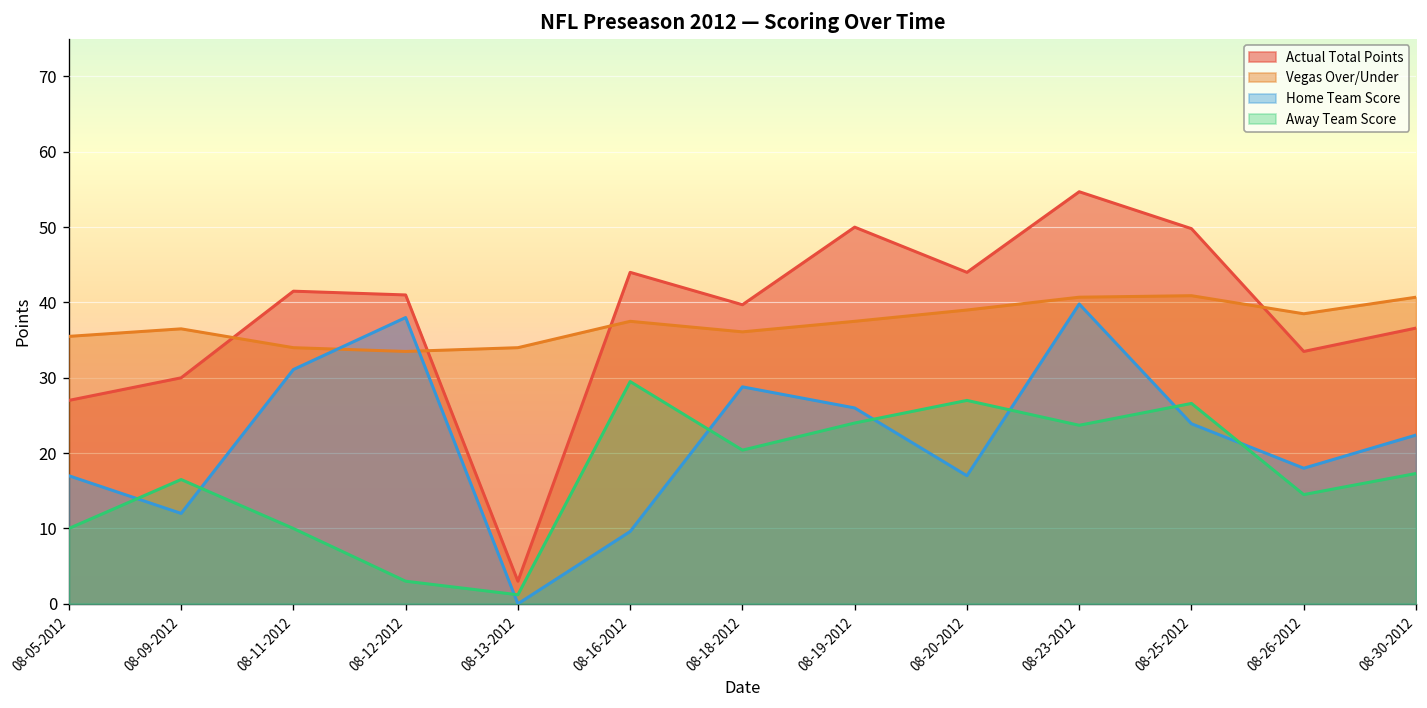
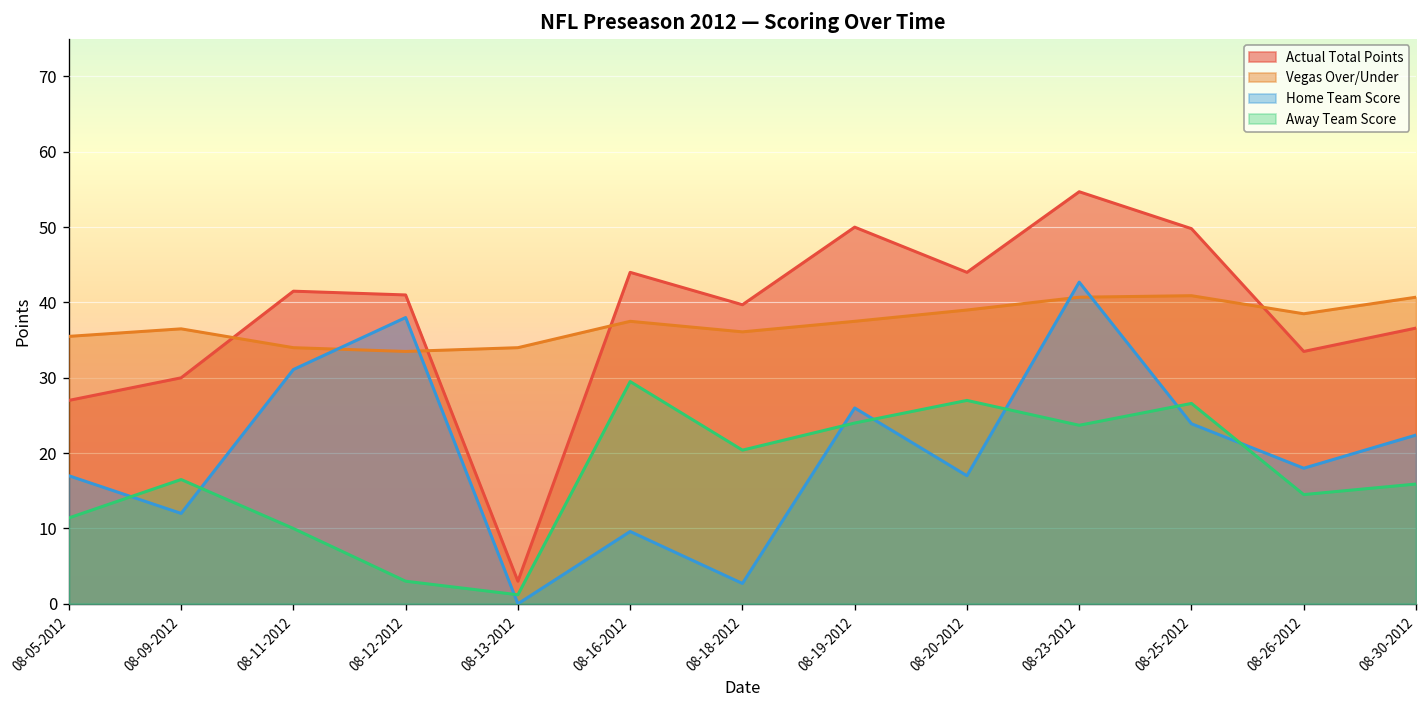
  {
    "Home Team Score": {
      "08-05-2012": 17,
      "08-09-2012": 12,
      "08-11-2012": 31,
      "08-12-2012": 38,
      "08-13-2012": 0,
      "08-16-2012": 10,
-     "08-18-2012": 29,
+     "08-18-2012": 3,
      "08-19-2012": 26,
      "08-20-2012": 17,
-     "08-23-2012": 40,
+     "08-23-2012": 43,
      "08-25-2012": 24,
      "08-26-2012": 18,
      "08-30-2012": 22
    },
    "Away Team Score": {
-     "08-05-2012": 10,
+     "08-05-2012": 11,
      "08-09-2012": 17,
      "08-11-2012": 10,
      "08-12-2012": 3,
      "08-13-2012": 1,
      "08-16-2012": 30,
      "08-18-2012": 20,
      "08-19-2012": 24,
      "08-20-2012": 27,
      "08-23-2012": 24,
      "08-25-2012": 27,
      "08-26-2012": 15,
-     "08-30-2012": 17
+     "08-30-2012": 16
    }
  }
